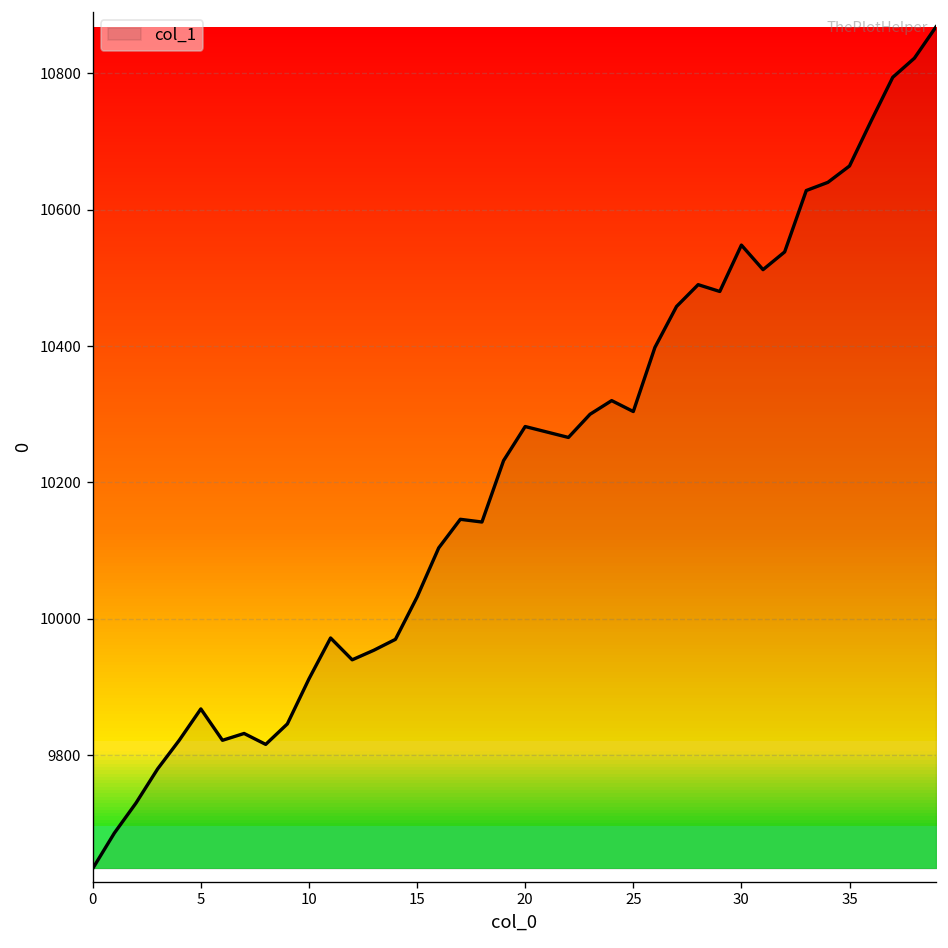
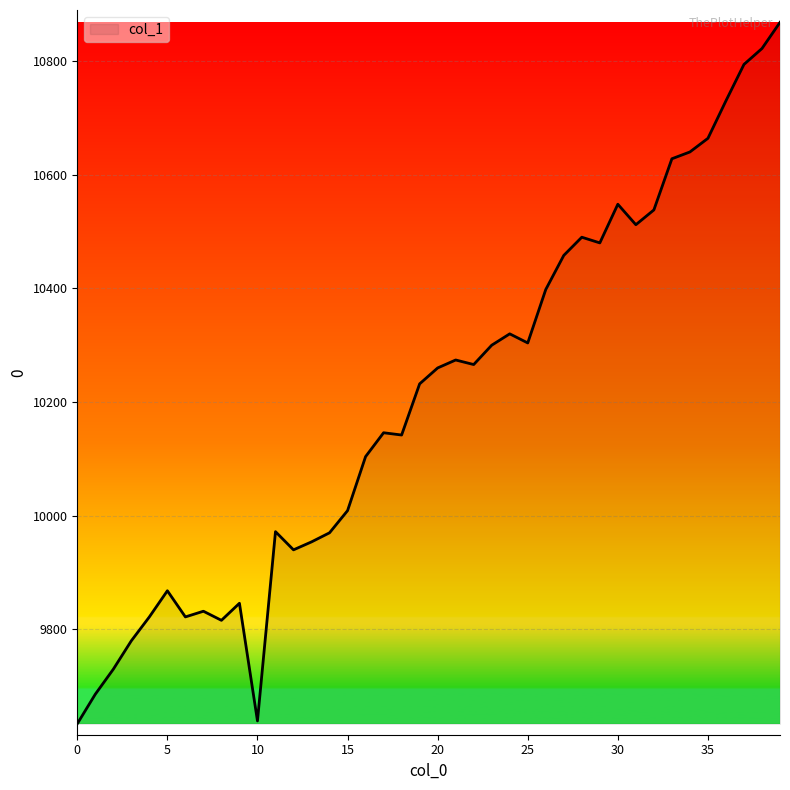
  {
    "0": 9630,
    "5": 9870,
-   "10": 9910,
-   "15": 10030,
-   "20": 10280,
+   "10": 9640,
+   "15": 10010,
+   "20": 10260,
    "25": 10300,
    "30": 10550,
    "35": 10660
  }
